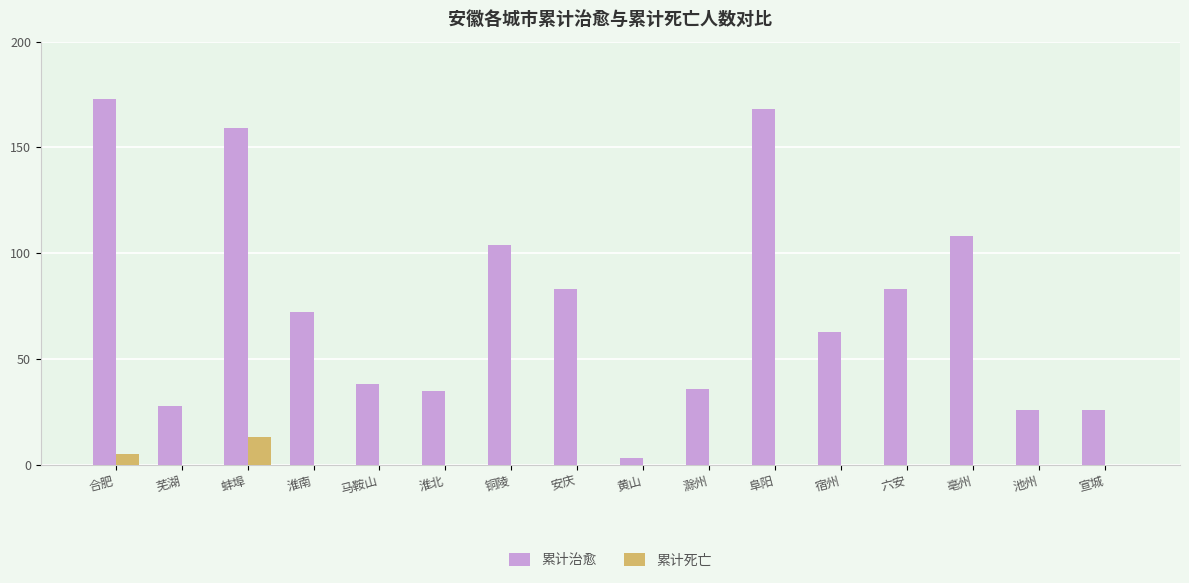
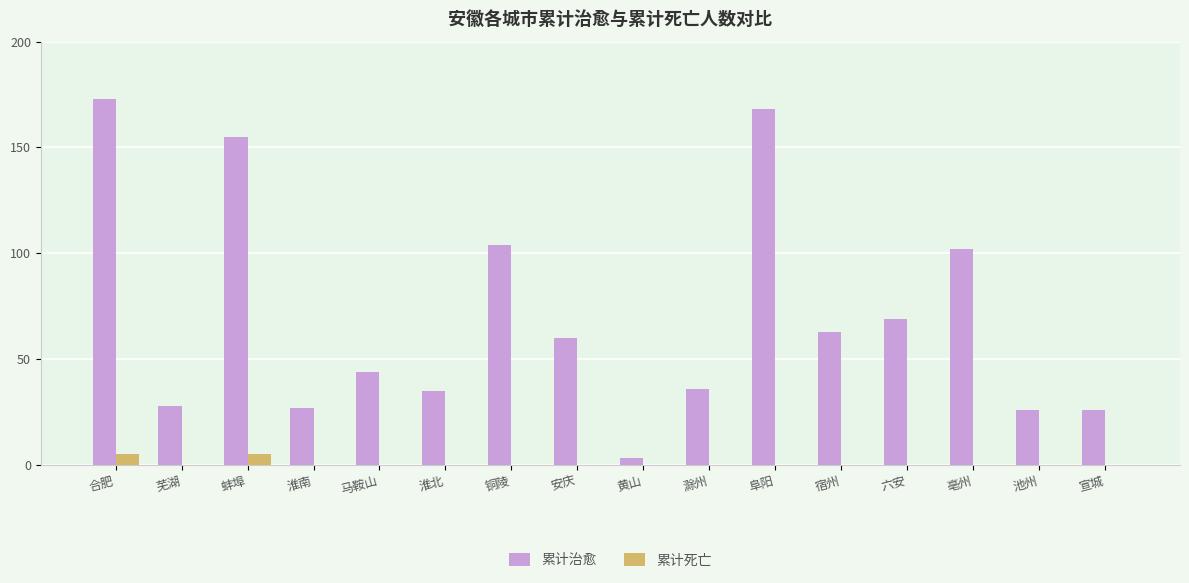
  {
    "累计治愈": {
      "合肥": 173,
      "芜湖": 28,
-     "蚌埠": 159,
-     "淮南": 72,
-     "马鞍山": 38,
+     "蚌埠": 155,
+     "淮南": 27,
+     "马鞍山": 44,
      "淮北": 35,
      "铜陵": 104,
-     "安庆": 83,
+     "安庆": 60,
      "黄山": 3,
      "滁州": 36,
      "阜阳": 168,
      "宿州": 63,
-     "六安": 83,
-     "亳州": 108,
+     "六安": 69,
+     "亳州": 102,
      "池州": 26,
      "宣城": 26
    },
    "累计死亡": {
      "合肥": 5,
      "芜湖": 0,
-     "蚌埠": 13,
+     "蚌埠": 5,
      "淮南": 0,
      "马鞍山": 0,
      "淮北": 0,
      "铜陵": 0,
      "安庆": 0,
      "黄山": 0,
      "滁州": 0,
      "阜阳": 0,
      "宿州": 0,
      "六安": 0,
      "亳州": 0,
      "池州": 0,
      "宣城": 0
    }
  }
